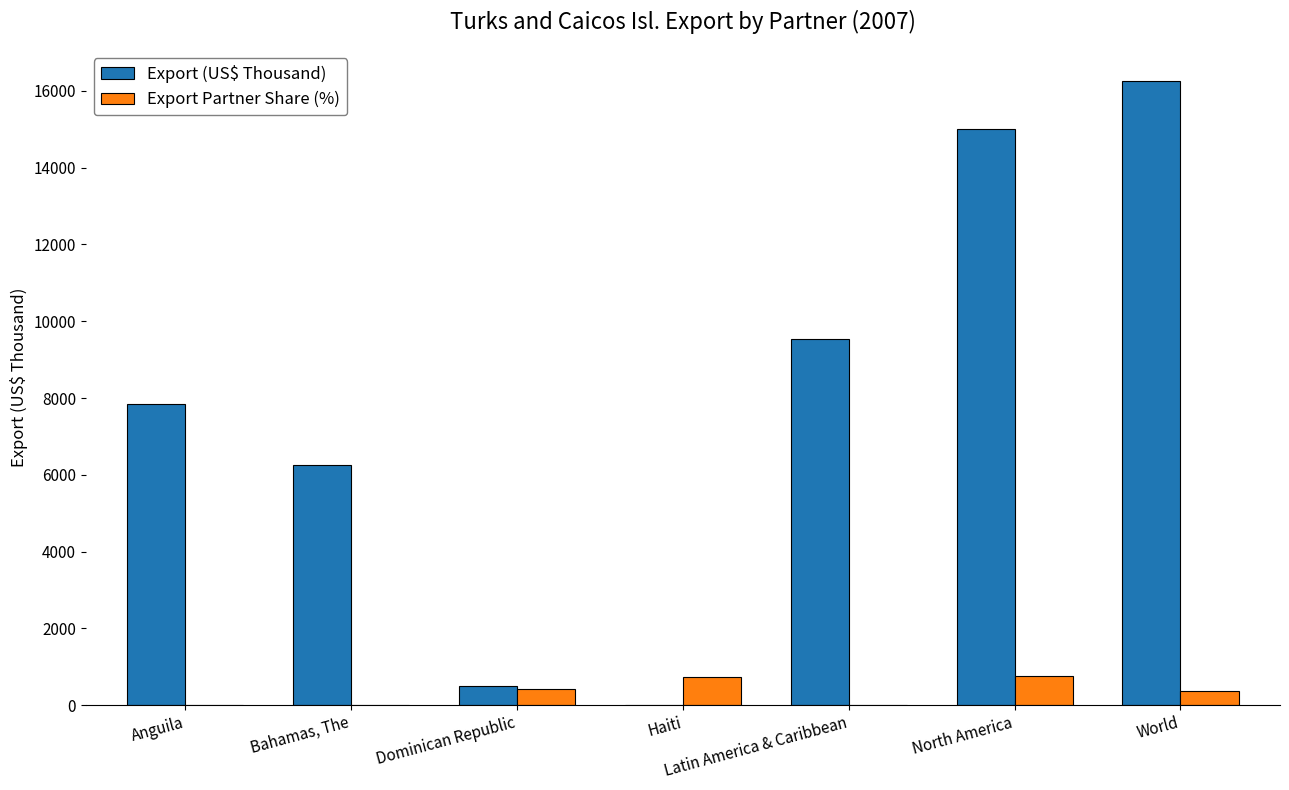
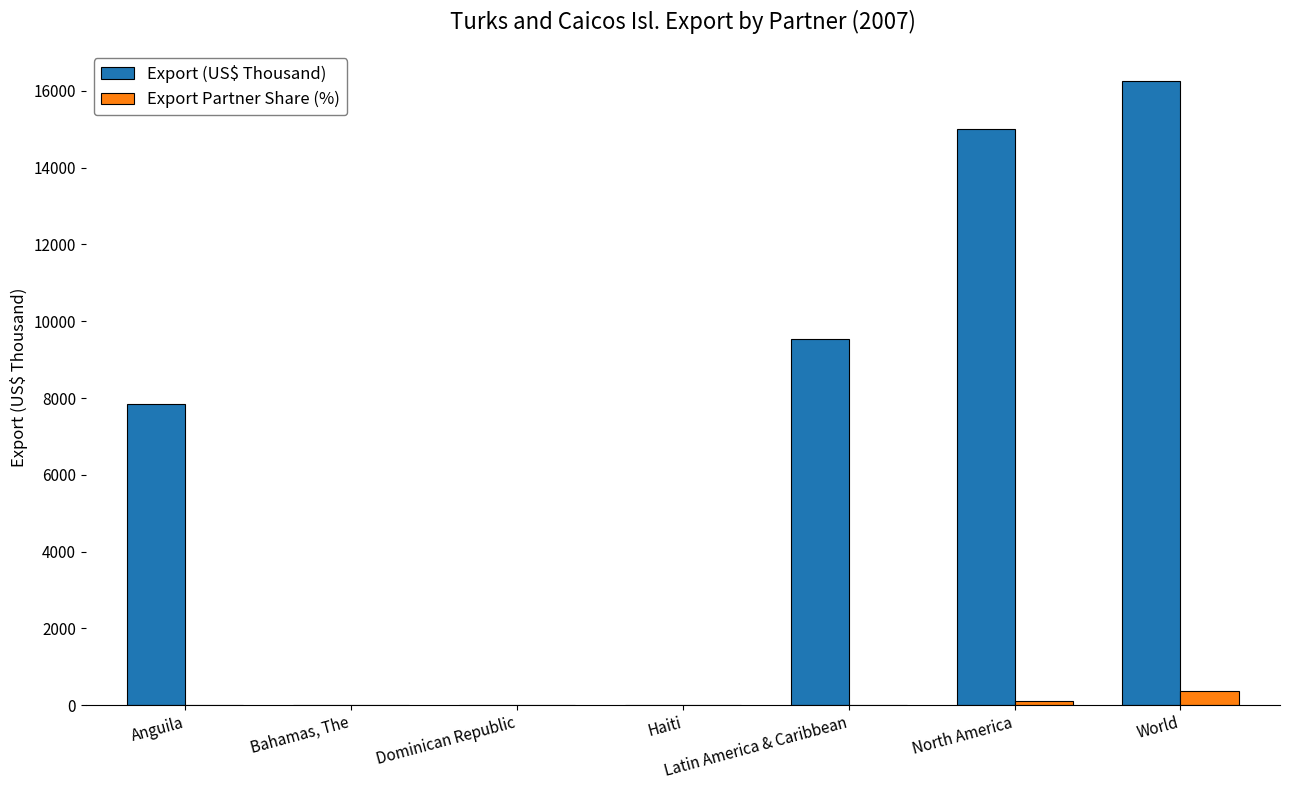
  {
    "Export (US$ Thousand)": {
      "Anguila": 7800,
-     "Bahamas, The": 6300,
-     "Dominican Republic": 500,
+     "Bahamas, The": 0,
+     "Dominican Republic": 0,
      "Latin America & Caribbean": 9500,
      "North America": 15000,
      "World": 16300
    },
    "Export Partner Share (%)": {
-     "Dominican Republic": 400,
-     "Haiti": 700,
-     "North America": 800,
+     "Dominican Republic": 0,
+     "Haiti": 0,
+     "North America": 100,
      "World": 400
    }
  }
